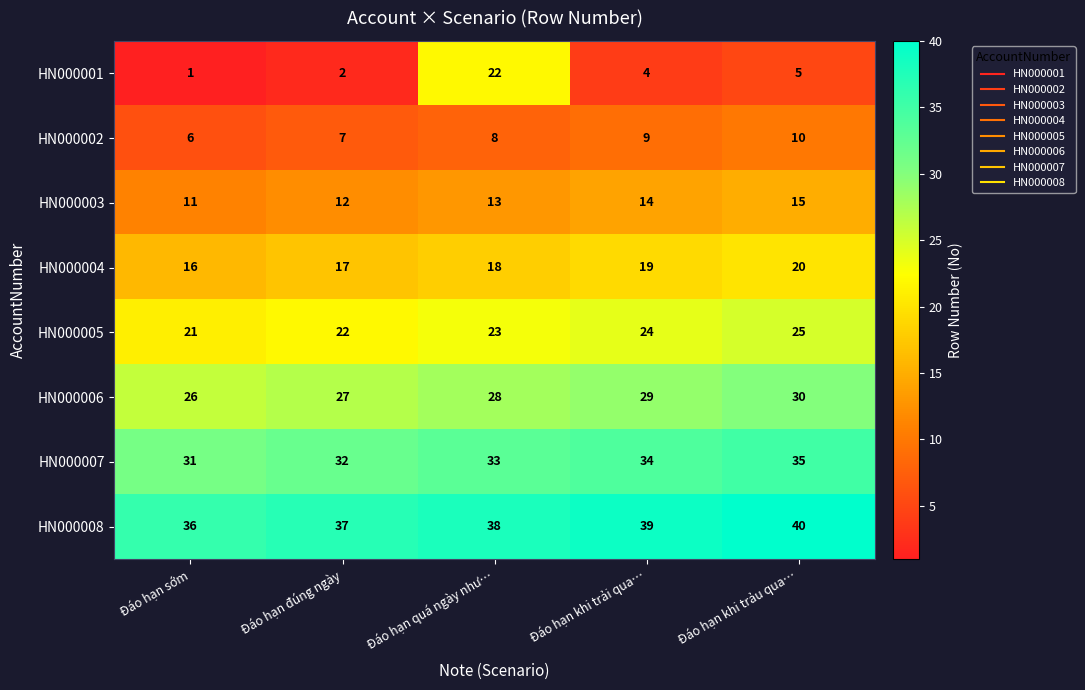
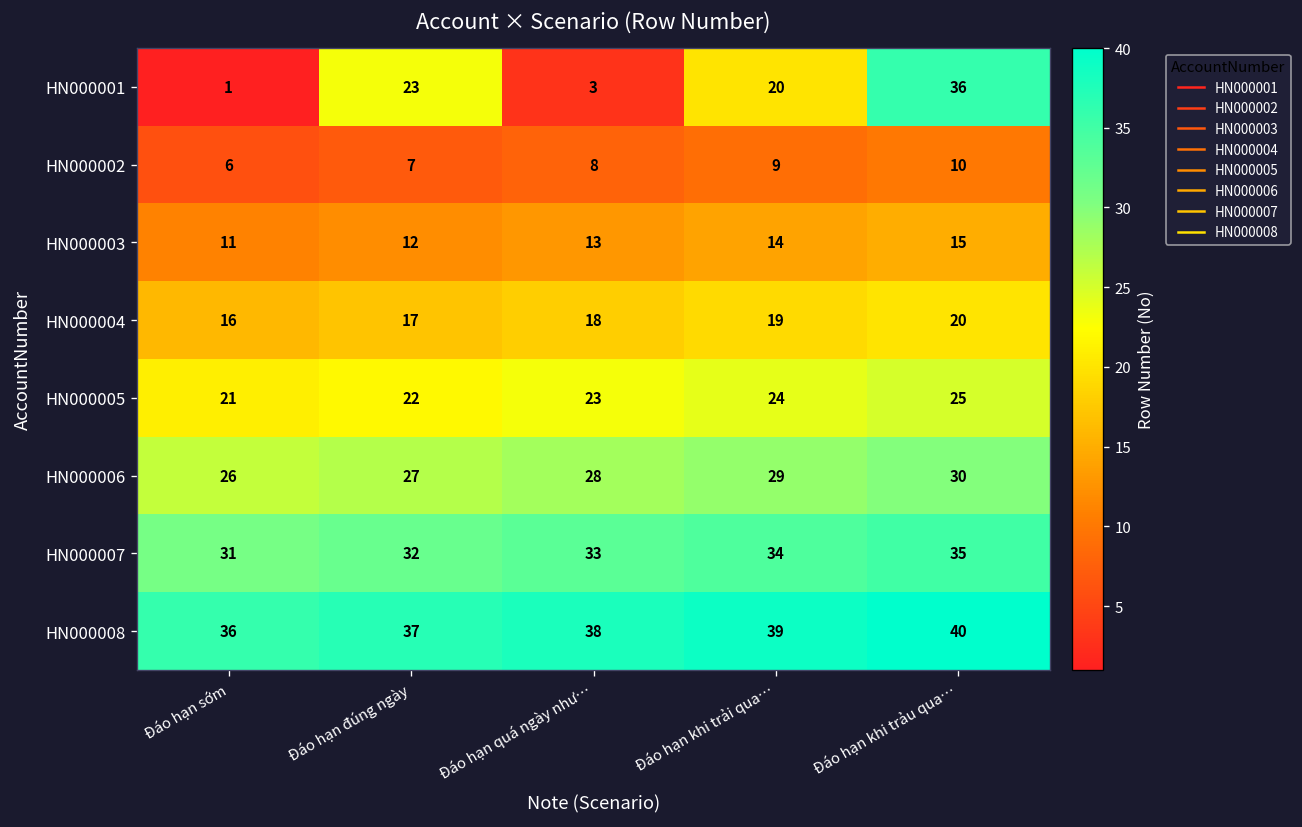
  {
    "HN000001": {
      "Đáo hạn sớm": 1,
-     "Đáo hạn đúng ngày": 2,
-     "Đáo hạn quá ngày như…": 22,
-     "Đáo hạn khi trải qua…": 4,
-     "Đáo hạn khi trảu qua…": 5
+     "Đáo hạn đúng ngày": 23,
+     "Đáo hạn quá ngày như…": 3,
+     "Đáo hạn khi trải qua…": 20,
+     "Đáo hạn khi trảu qua…": 36
    },
    "HN000002": {
      "Đáo hạn sớm": 6,
      "Đáo hạn đúng ngày": 7,
      "Đáo hạn quá ngày như…": 8,
      "Đáo hạn khi trải qua…": 9,
      "Đáo hạn khi trảu qua…": 10
    },
    "HN000003": {
      "Đáo hạn sớm": 11,
      "Đáo hạn đúng ngày": 12,
      "Đáo hạn quá ngày như…": 13,
      "Đáo hạn khi trải qua…": 14,
      "Đáo hạn khi trảu qua…": 15
    },
    "HN000004": {
      "Đáo hạn sớm": 16,
      "Đáo hạn đúng ngày": 17,
      "Đáo hạn quá ngày như…": 18,
      "Đáo hạn khi trải qua…": 19,
      "Đáo hạn khi trảu qua…": 20
    },
    "HN000005": {
      "Đáo hạn sớm": 21,
      "Đáo hạn đúng ngày": 22,
      "Đáo hạn quá ngày như…": 23,
      "Đáo hạn khi trải qua…": 24,
      "Đáo hạn khi trảu qua…": 25
    },
    "HN000006": {
      "Đáo hạn sớm": 26,
      "Đáo hạn đúng ngày": 27,
      "Đáo hạn quá ngày như…": 28,
      "Đáo hạn khi trải qua…": 29,
      "Đáo hạn khi trảu qua…": 30
    },
    "HN000007": {
      "Đáo hạn sớm": 31,
      "Đáo hạn đúng ngày": 32,
      "Đáo hạn quá ngày như…": 33,
      "Đáo hạn khi trải qua…": 34,
      "Đáo hạn khi trảu qua…": 35
    },
    "HN000008": {
      "Đáo hạn sớm": 36,
      "Đáo hạn đúng ngày": 37,
      "Đáo hạn quá ngày như…": 38,
      "Đáo hạn khi trải qua…": 39,
      "Đáo hạn khi trảu qua…": 40
    }
  }
